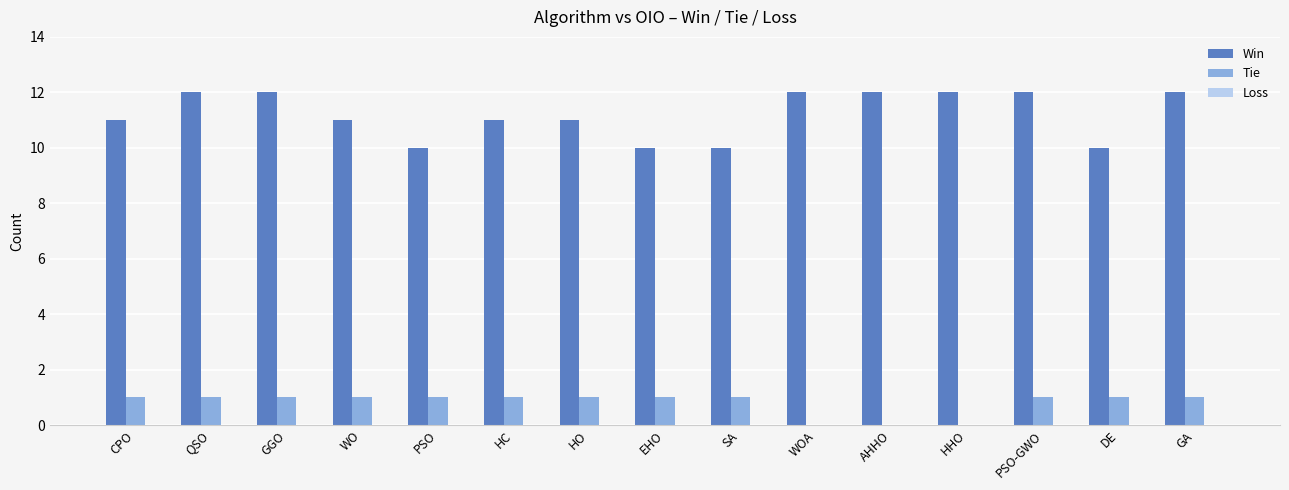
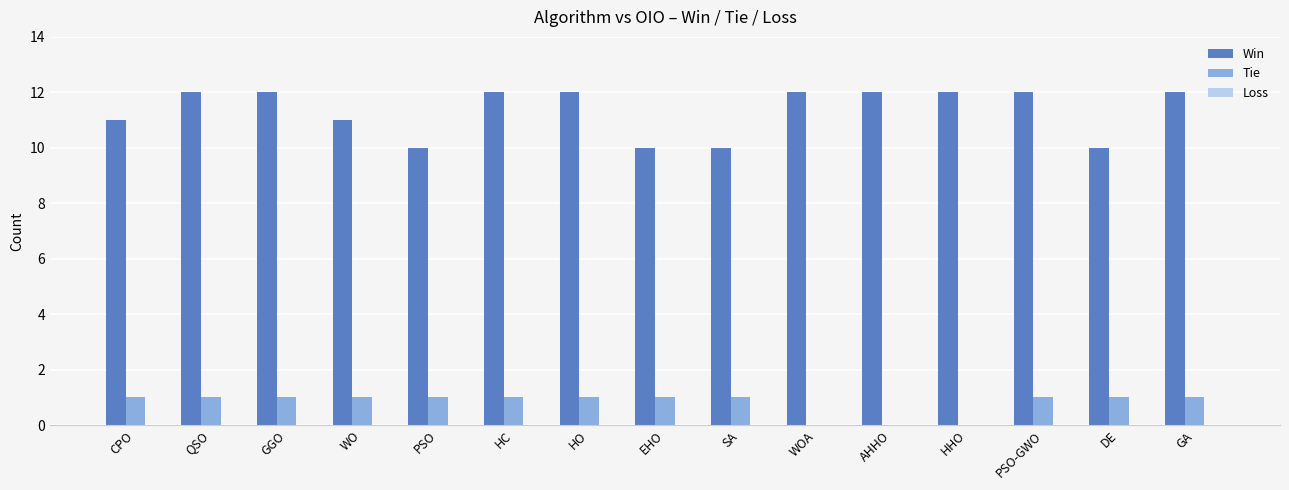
  {
    "Win": {
      "CPO": 11,
      "QSO": 12,
      "GGO": 12,
      "WO": 11,
      "PSO": 10,
-     "HC": 11,
-     "HO": 11,
+     "HC": 12,
+     "HO": 12,
      "EHO": 10,
      "SA": 10,
      "WOA": 12,
      "AHHO": 12,
      "HHO": 12,
      "PSO-GWO": 12,
      "DE": 10,
      "GA": 12
    }
  }
